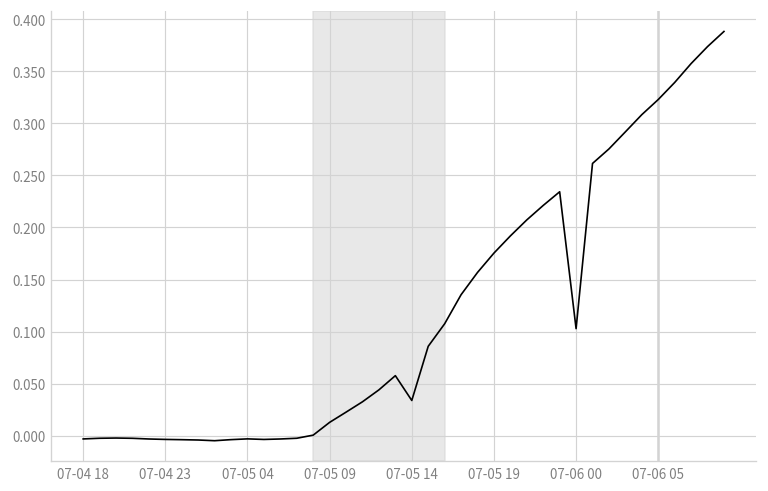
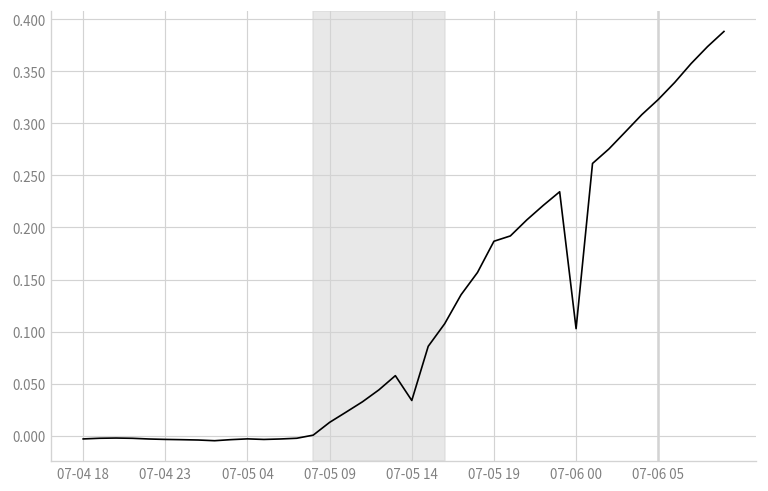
  {
    "07-04 18": 0.00,
    "07-04 23": 0.00,
    "07-05 04": 0.00,
    "07-05 09": 0.01,
    "07-05 14": 0.03,
-   "07-05 19": 0.18,
+   "07-05 19": 0.19,
    "07-06 00": 0.10,
    "07-06 05": 0.32
  }
